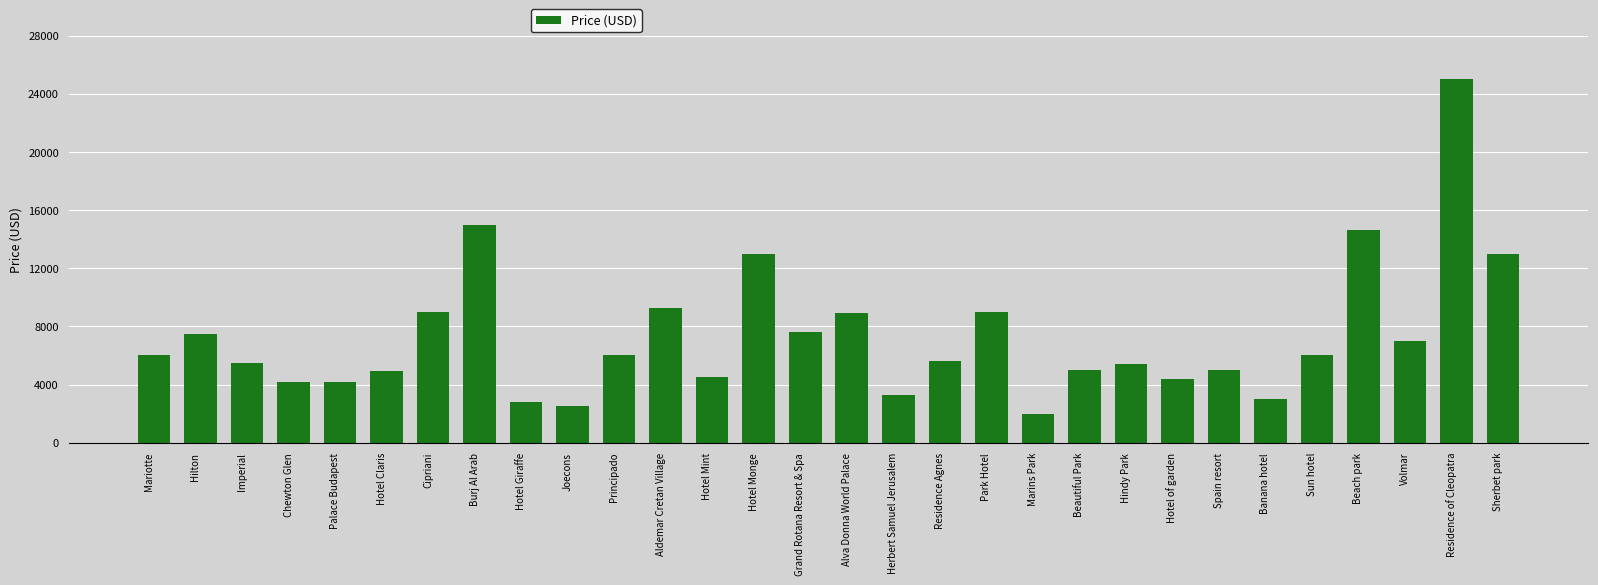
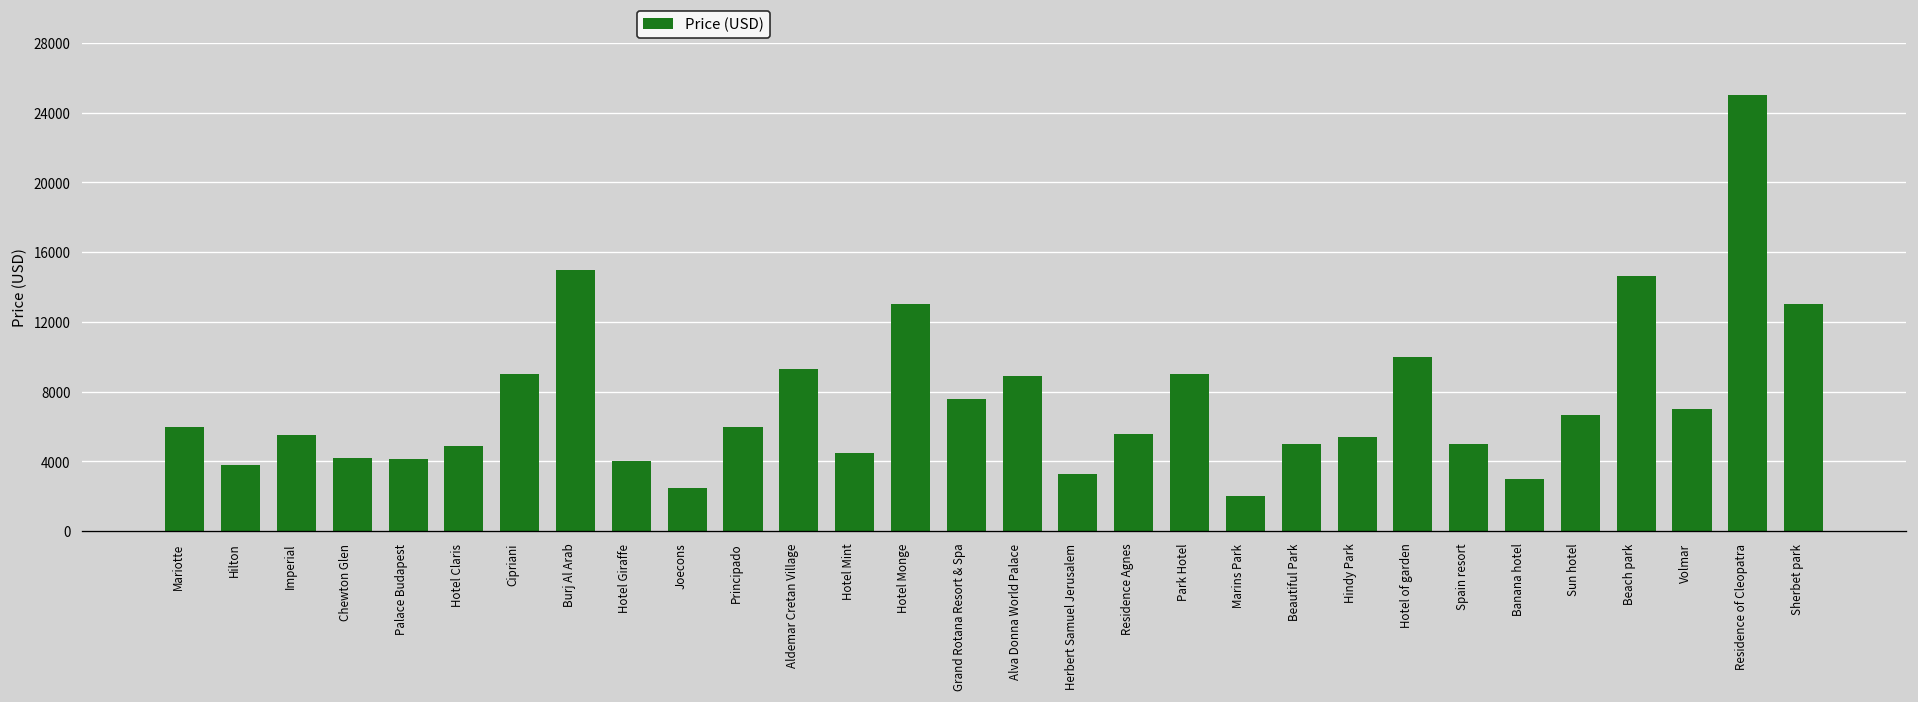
  {
    "Mariotte": 6000,
-   "Hilton": 7500,
+   "Hilton": 3800,
    "Imperial": 5500,
    "Chewton Glen": 4200,
    "Palace Budapest": 4200,
    "Hotel Claris": 4900,
    "Cipriani": 9000,
    "Burj Al Arab": 15000,
-   "Hotel Giraffe": 2800,
+   "Hotel Giraffe": 4000,
    "Joecons": 2500,
    "Principado": 6000,
    "Aldemar Cretan Village": 9300,
    "Hotel Mint": 4500,
    "Hotel Monge": 13000,
    "Grand Rotana Resort & Spa": 7600,
    "Alva Donna World Palace": 8900,
    "Herbert Samuel Jerusalem": 3300,
    "Residence Agnes": 5600,
    "Park Hotel": 9000,
    "Marins Park": 2000,
    "Beautiful Park": 5000,
    "Hindy Park": 5400,
-   "Hotel of garden": 4400,
+   "Hotel of garden": 10000,
    "Spain resort": 5000,
    "Banana hotel": 3000,
-   "Sun hotel": 6000,
+   "Sun hotel": 6600,
    "Beach park": 14600,
    "Volmar": 7000,
    "Residence of Cleopatra": 25000,
    "Sherbet park": 13000
  }
